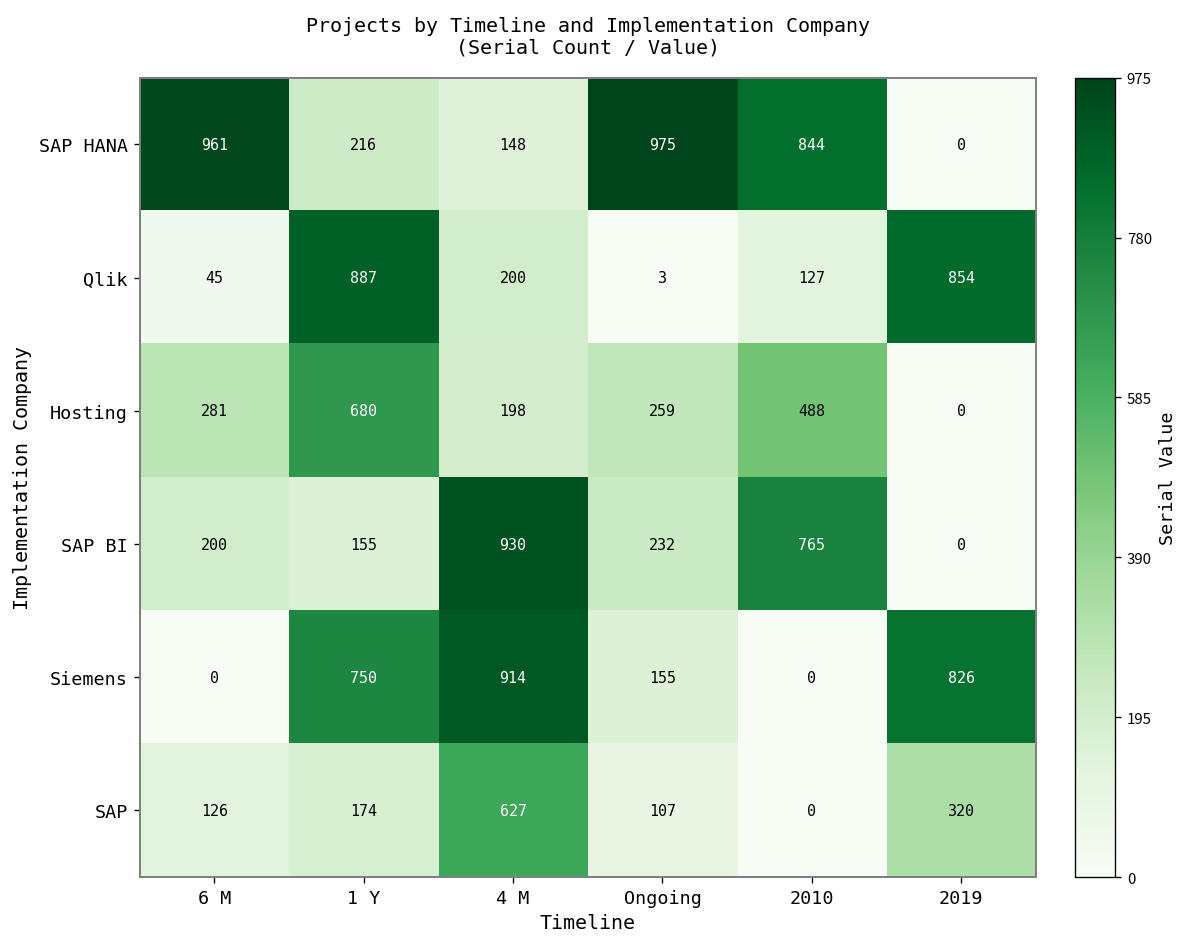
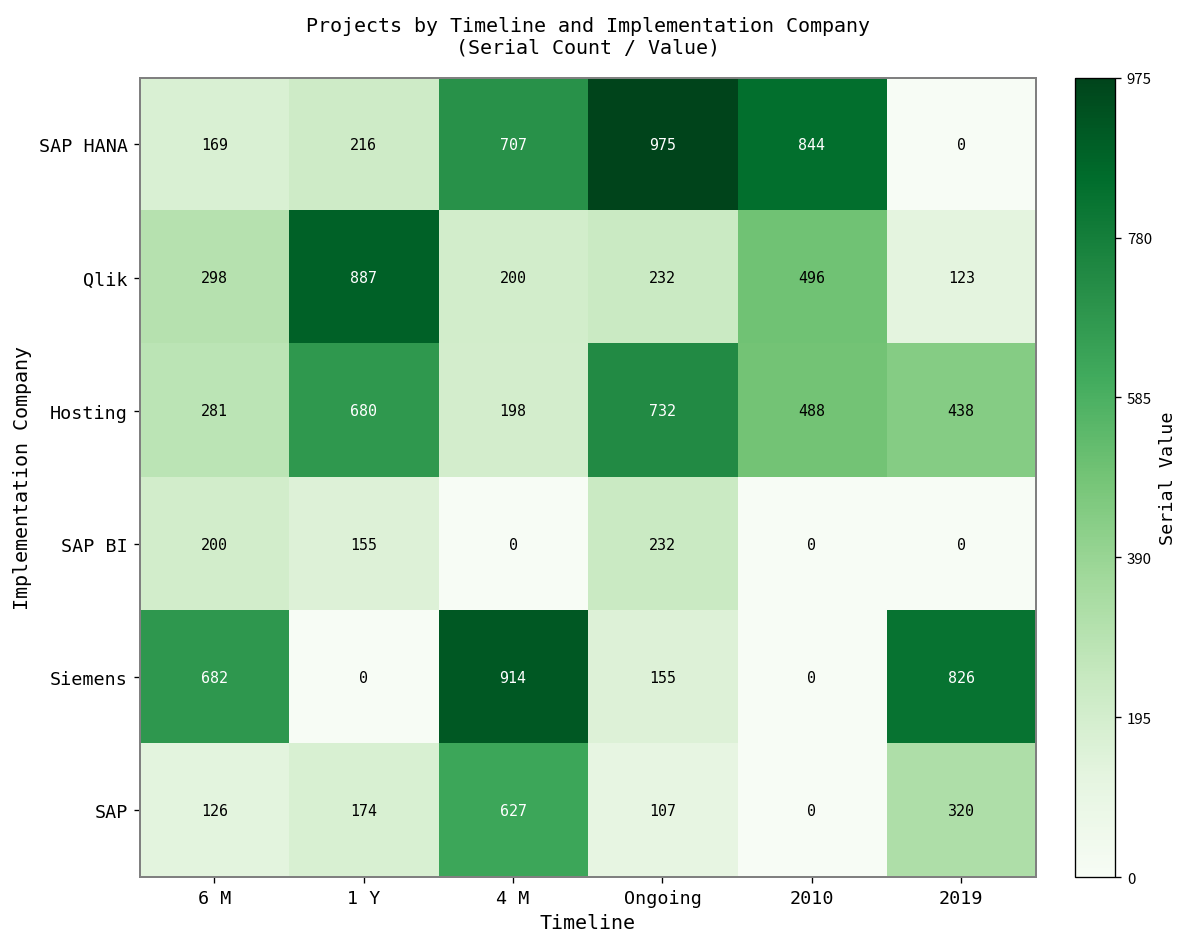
  {
    "SAP HANA": {
-     "6 M": 961,
+     "6 M": 169,
      "1 Y": 216,
-     "4 M": 148,
+     "4 M": 707,
      "Ongoing": 975,
      "2010": 844,
      "2019": 0
    },
    "Qlik": {
-     "6 M": 45,
+     "6 M": 298,
      "1 Y": 887,
      "4 M": 200,
-     "Ongoing": 3,
-     "2010": 127,
-     "2019": 854
+     "Ongoing": 232,
+     "2010": 496,
+     "2019": 123
    },
    "Hosting": {
      "6 M": 281,
      "1 Y": 680,
      "4 M": 198,
-     "Ongoing": 259,
+     "Ongoing": 732,
      "2010": 488,
-     "2019": 0
+     "2019": 438
    },
    "SAP BI": {
      "6 M": 200,
      "1 Y": 155,
-     "4 M": 930,
+     "4 M": 0,
      "Ongoing": 232,
-     "2010": 765,
+     "2010": 0,
      "2019": 0
    },
    "Siemens": {
-     "6 M": 0,
-     "1 Y": 750,
+     "6 M": 682,
+     "1 Y": 0,
      "4 M": 914,
      "Ongoing": 155,
      "2010": 0,
      "2019": 826
    },
    "SAP": {
      "6 M": 126,
      "1 Y": 174,
      "4 M": 627,
      "Ongoing": 107,
      "2010": 0,
      "2019": 320
    }
  }
